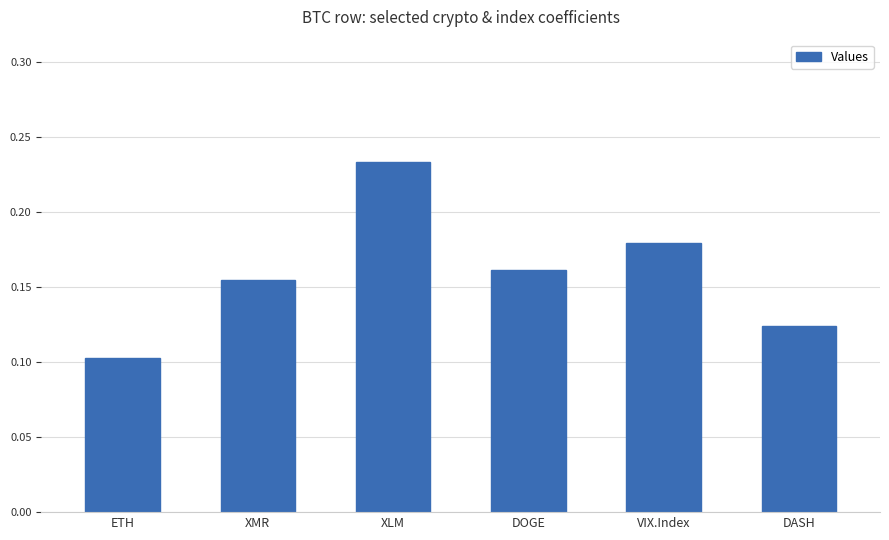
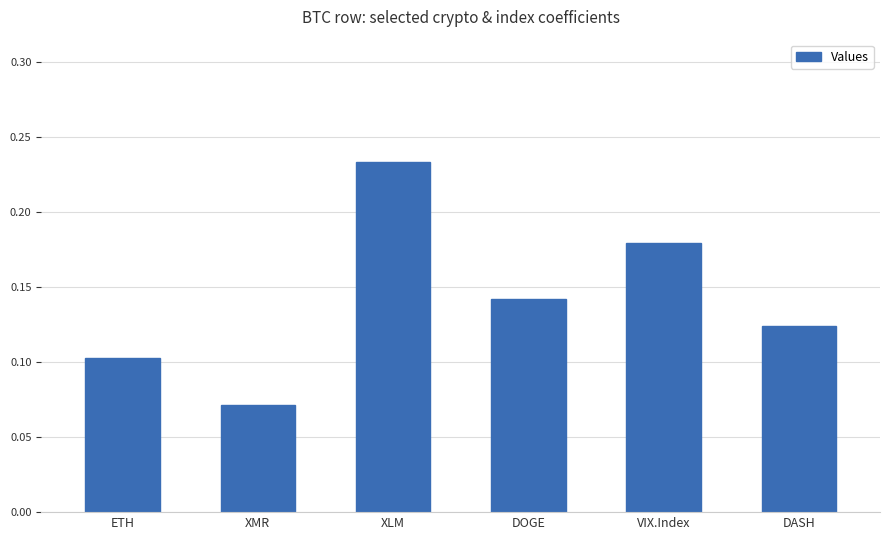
  {
    "ETH": 0.103,
-   "XMR": 0.155,
+   "XMR": 0.071,
    "XLM": 0.233,
-   "DOGE": 0.162,
+   "DOGE": 0.142,
    "VIX.Index": 0.179,
    "DASH": 0.124
  }
